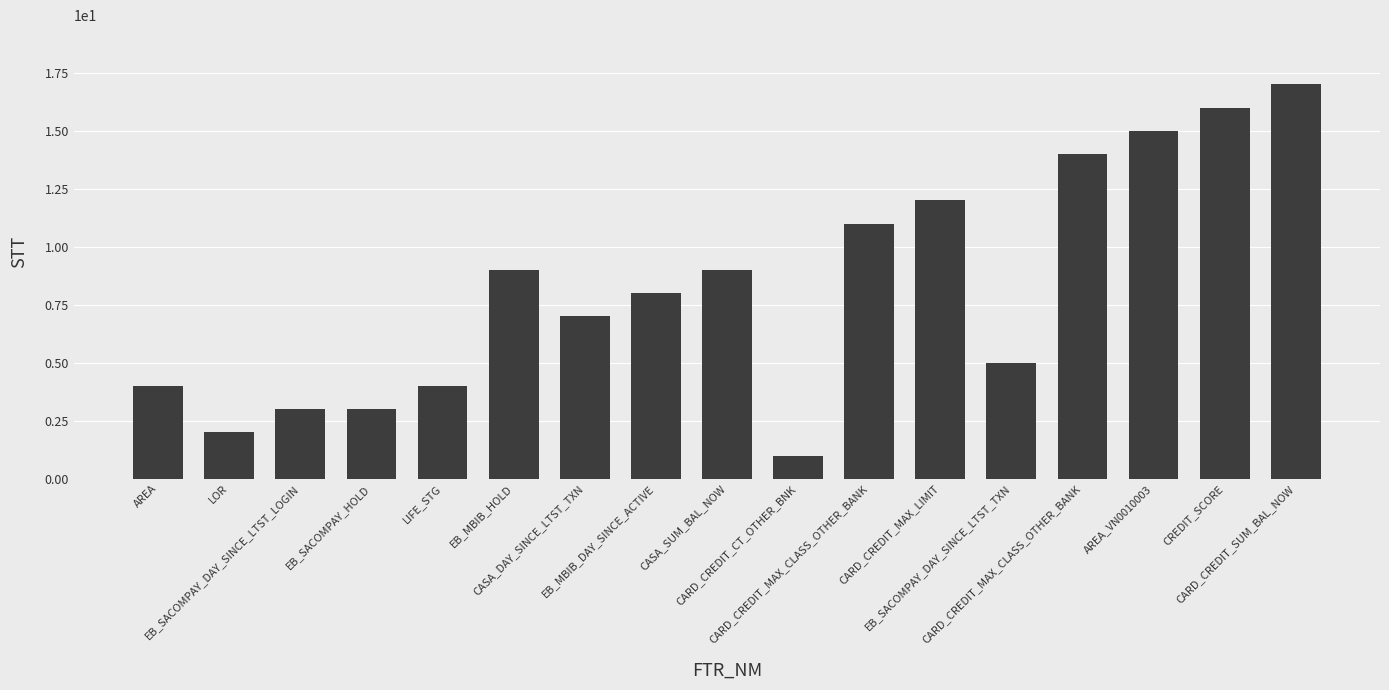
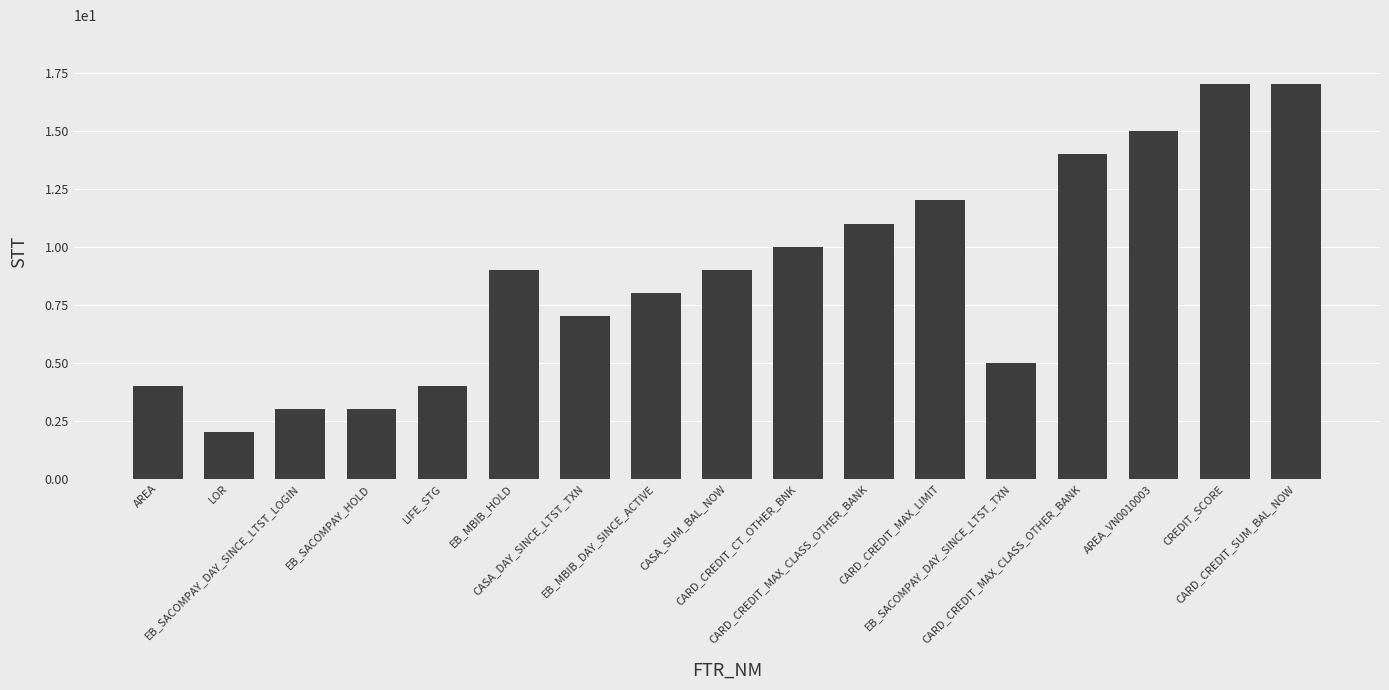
  {
    "AREA": 4,
    "LOR": 2,
    "EB_SACOMPAY_DAY_SINCE_LTST_LOGIN": 3,
    "EB_SACOMPAY_HOLD": 3,
    "LIFE_STG": 4,
    "EB_MBIB_HOLD": 9,
    "CASA_DAY_SINCE_LTST_TXN": 7,
    "EB_MBIB_DAY_SINCE_ACTIVE": 8,
    "CASA_SUM_BAL_NOW": 9,
-   "CARD_CREDIT_CT_OTHER_BNK": 1,
+   "CARD_CREDIT_CT_OTHER_BNK": 10,
    "CARD_CREDIT_MAX_LIMIT": 12,
    "EB_SACOMPAY_DAY_SINCE_LTST_TXN": 5,
    "AREA_VN0010003": 15,
-   "CREDIT_SCORE": 16,
+   "CREDIT_SCORE": 17,
    "CARD_CREDIT_SUM_BAL_NOW": 17
  }
